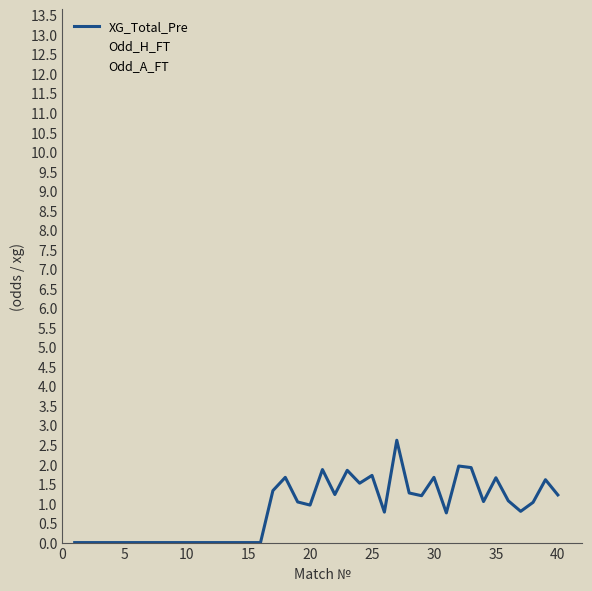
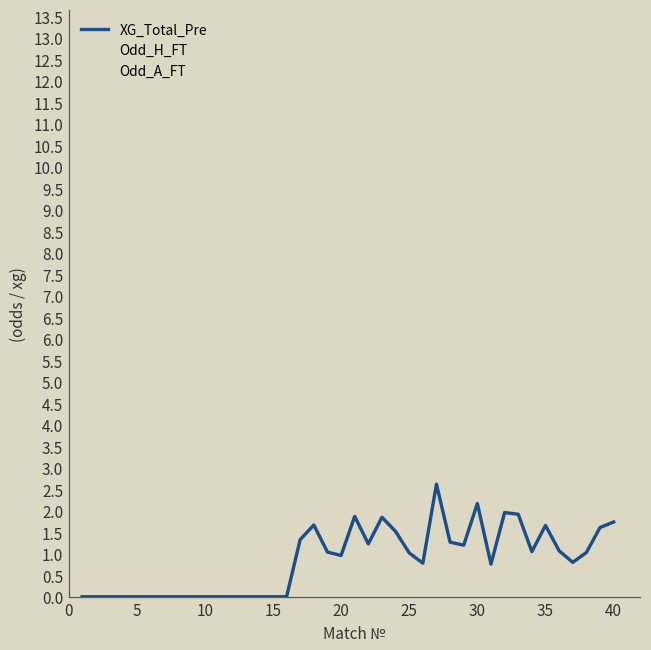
  {
    "XG_Total_Pre": {
      "5": 0.0,
      "10": 0.0,
      "15": 0.0,
      "20": 1.0,
-     "25": 1.7,
-     "30": 1.7,
+     "25": 1.0,
+     "30": 2.2,
      "35": 1.7,
-     "40": 1.2
+     "40": 1.7
    }
  }
